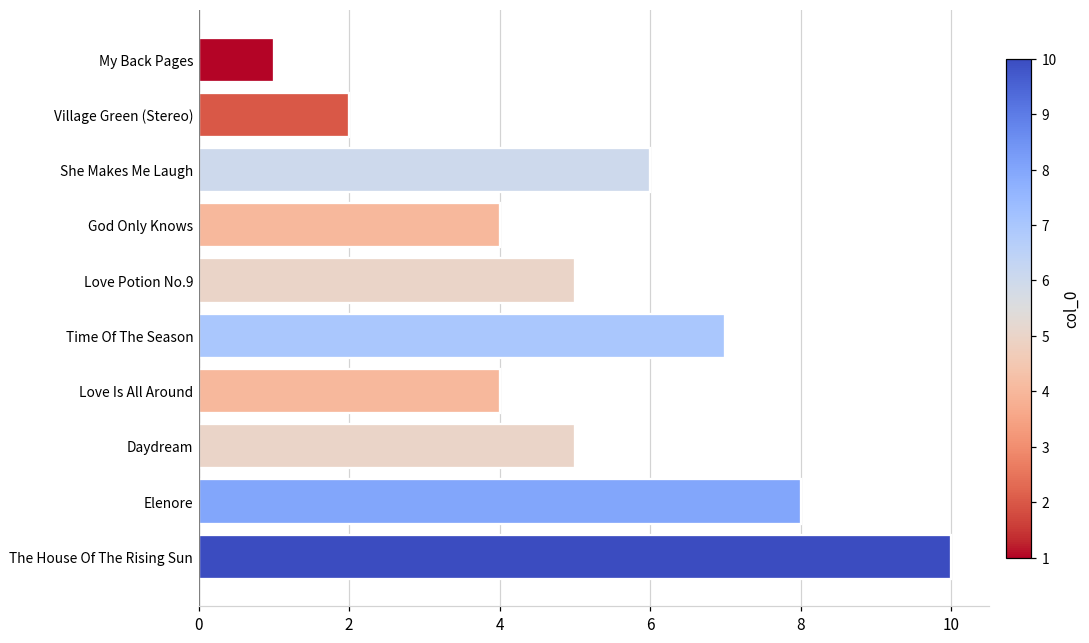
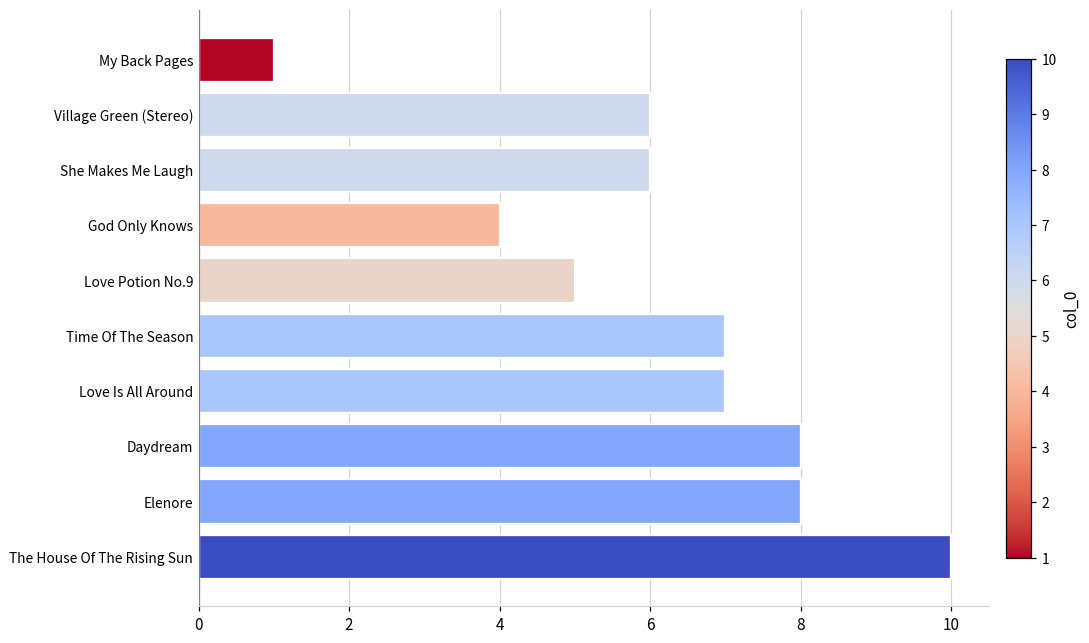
  {
    "My Back Pages": 1,
-   "Village Green (Stereo)": 2,
+   "Village Green (Stereo)": 6,
    "She Makes Me Laugh": 6,
    "God Only Knows": 4,
    "Love Potion No.9": 5,
    "Time Of The Season": 7,
-   "Love Is All Around": 4,
-   "Daydream": 5,
+   "Love Is All Around": 7,
+   "Daydream": 8,
    "Elenore": 8,
    "The House Of The Rising Sun": 10
  }
